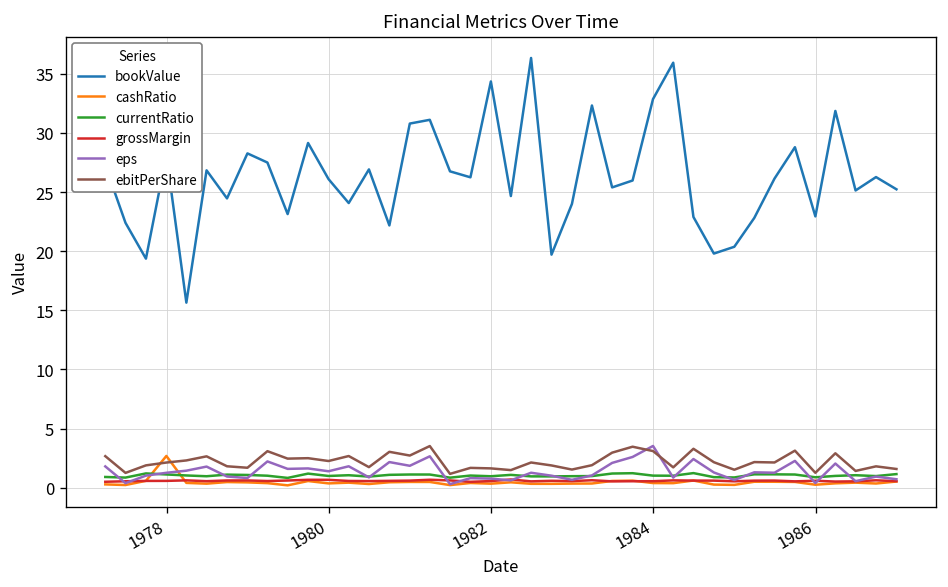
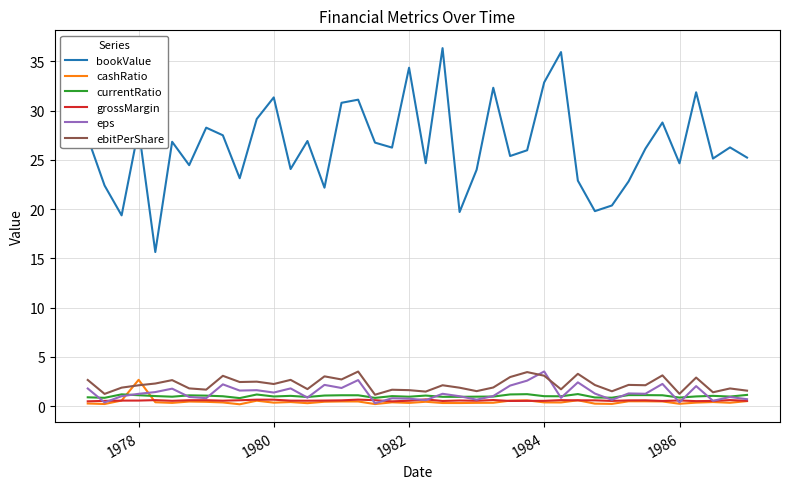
  {
    "bookValue": {
-     "1980": 26,
+     "1980": 31,
      "1982": 34,
      "1984": 33,
-     "1986": 23
+     "1986": 25
    },
    "cashRatio": {
      "1978": 3,
      "1980": 0
    },
    "currentRatio": {
      "1980": 1,
      "1984": 1,
      "1986": 1
    },
    "grossMargin": {
      "1978": 1,
      "1980": 1
    },
    "eps": {
      "1980": 1,
      "1984": 4
    },
    "ebitPerShare": {
      "1978": 2,
      "1980": 2,
      "1982": 2,
      "1984": 3,
      "1986": 1
    }
  }
